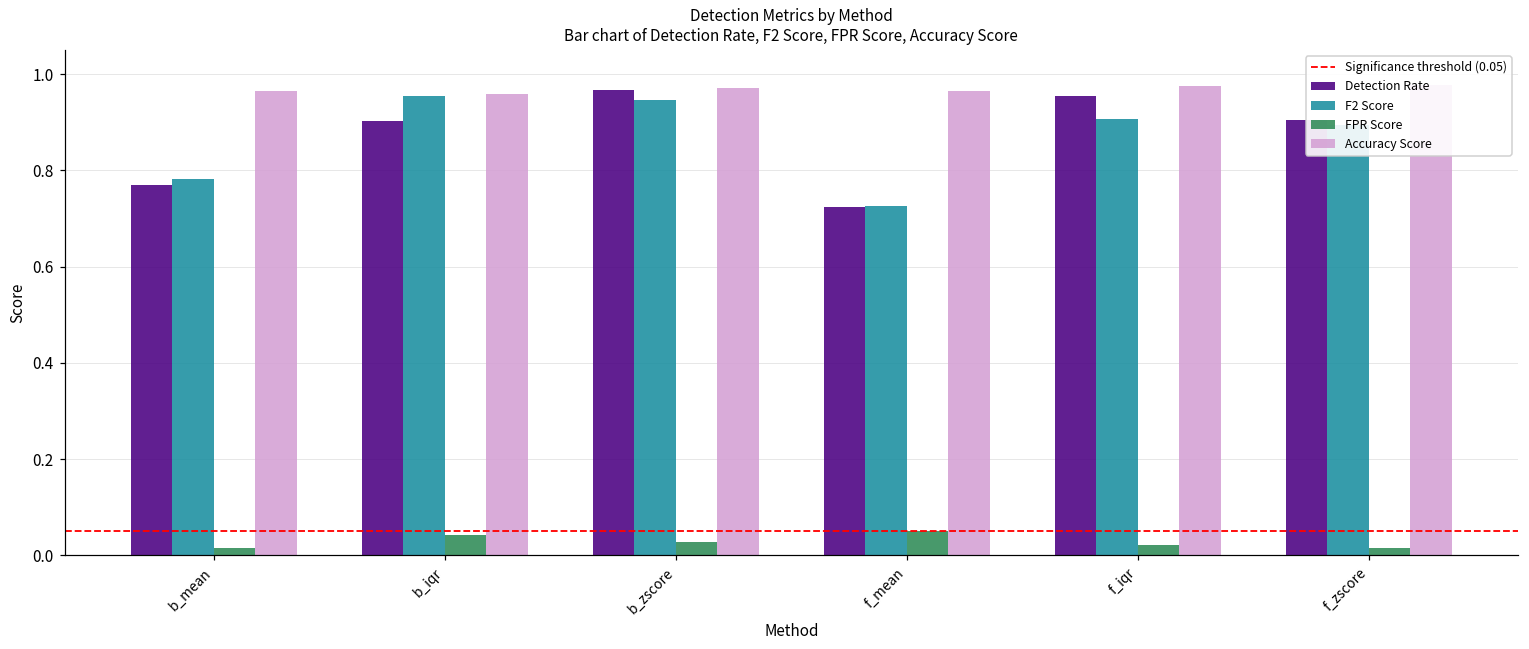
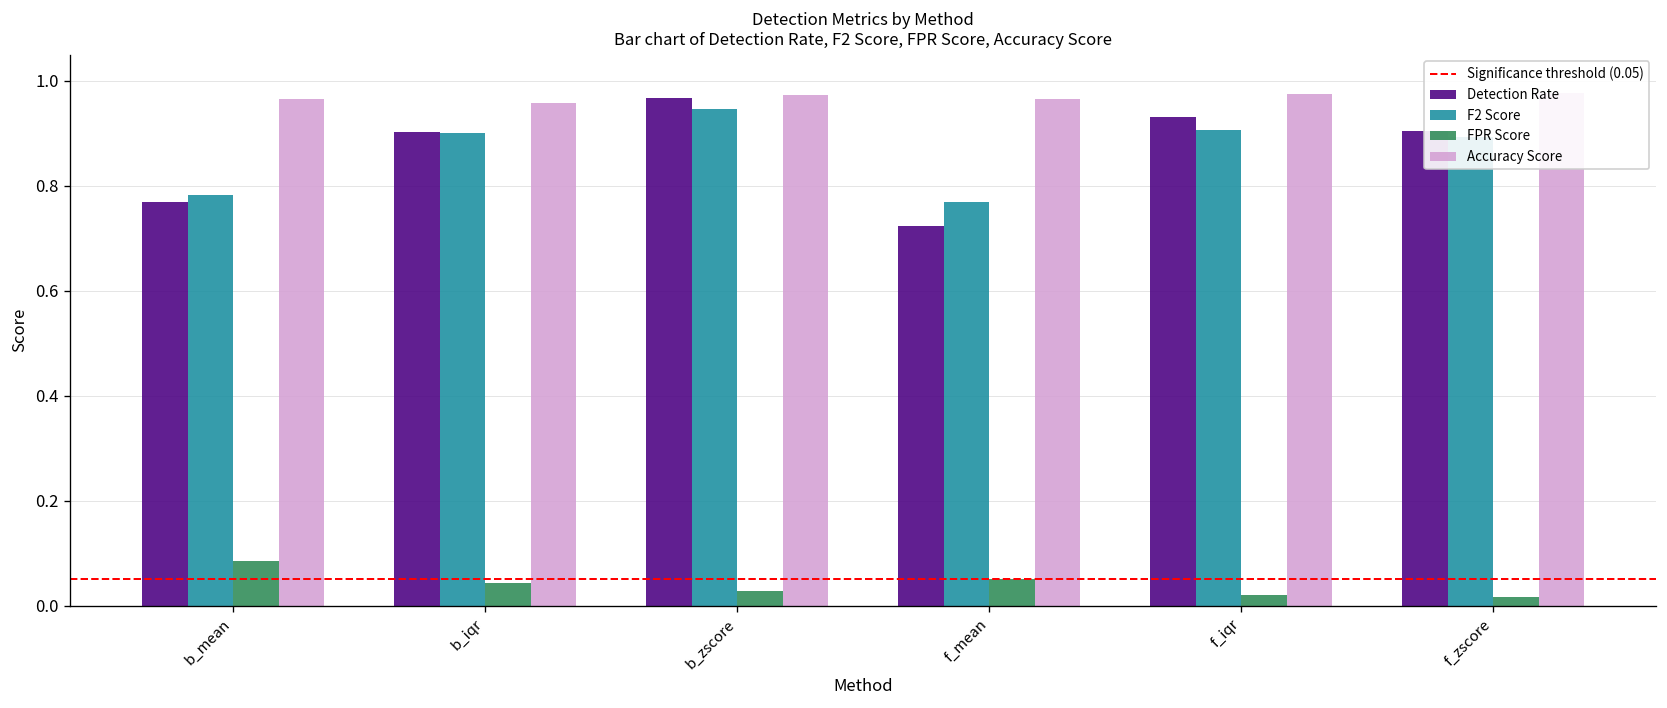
  {
    "Detection Rate": {
      "b_mean": 0.77,
      "b_iqr": 0.90,
      "b_zscore": 0.97,
      "f_mean": 0.72,
-     "f_iqr": 0.95
+     "f_iqr": 0.93
    },
    "F2 Score": {
      "b_mean": 0.78,
-     "b_iqr": 0.95,
+     "b_iqr": 0.90,
      "b_zscore": 0.95,
-     "f_mean": 0.73,
+     "f_mean": 0.77,
      "f_iqr": 0.91
    },
    "FPR Score": {
-     "b_mean": 0.02,
+     "b_mean": 0.09,
      "b_iqr": 0.04,
      "b_zscore": 0.03,
      "f_mean": 0.05,
      "f_iqr": 0.02,
      "f_zscore": 0.02
    },
    "Accuracy Score": {
      "b_mean": 0.97,
      "b_iqr": 0.96,
      "b_zscore": 0.97,
      "f_mean": 0.97,
      "f_iqr": 0.97
    }
  }
